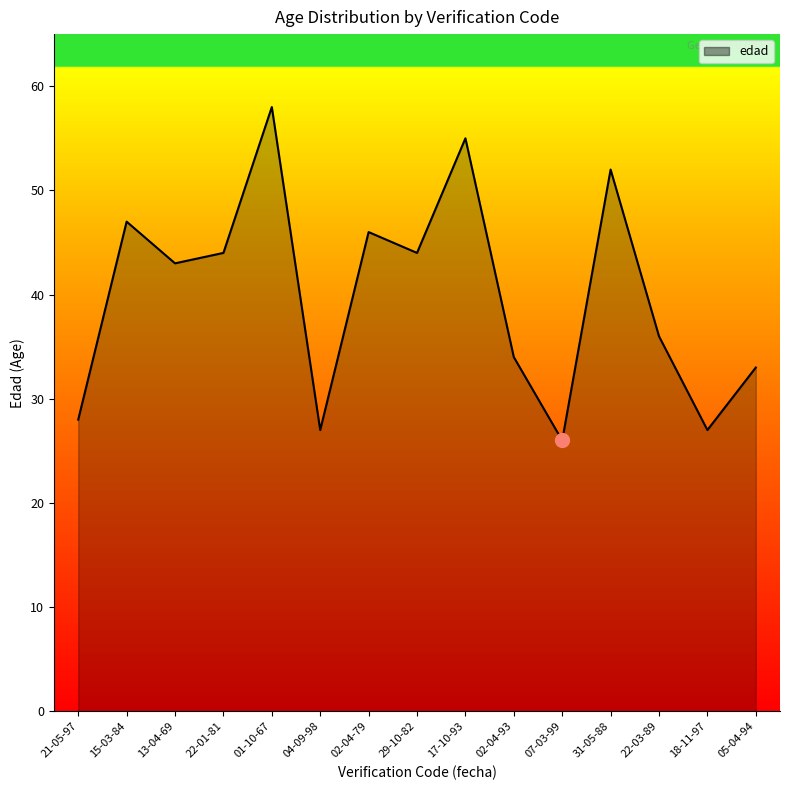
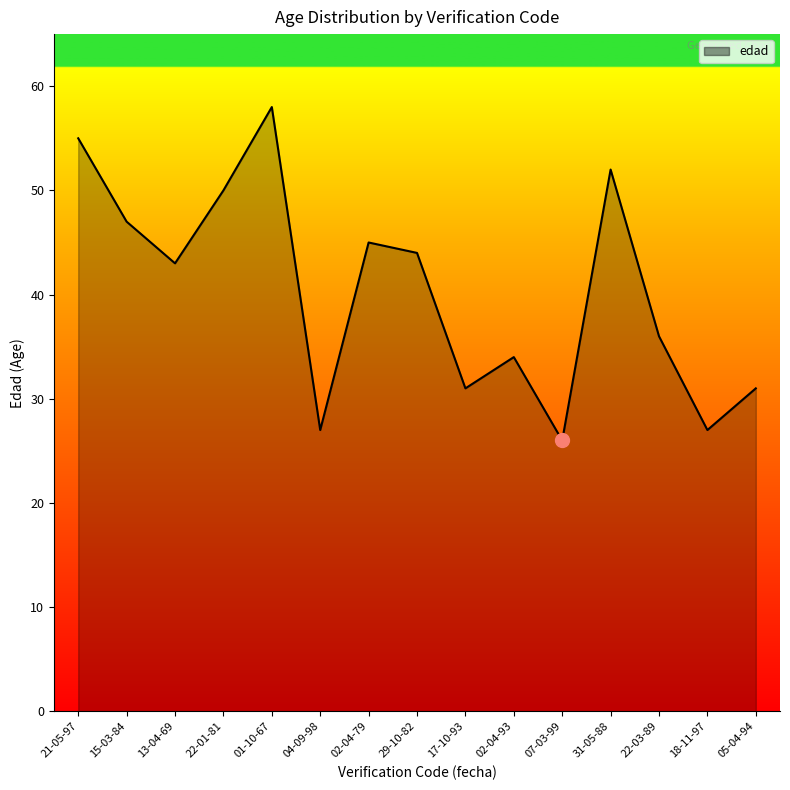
  {
    "edad": {
-     "21-05-97": 28,
+     "21-05-97": 55,
      "15-03-84": 47,
      "13-04-69": 43,
-     "22-01-81": 44,
+     "22-01-81": 50,
      "01-10-67": 58,
      "04-09-98": 27,
-     "02-04-79": 46,
+     "02-04-79": 45,
      "29-10-82": 44,
-     "17-10-93": 55,
+     "17-10-93": 31,
      "02-04-93": 34,
      "31-05-88": 52,
      "22-03-89": 36,
      "18-11-97": 27,
-     "05-04-94": 33
+     "05-04-94": 31
    }
  }
